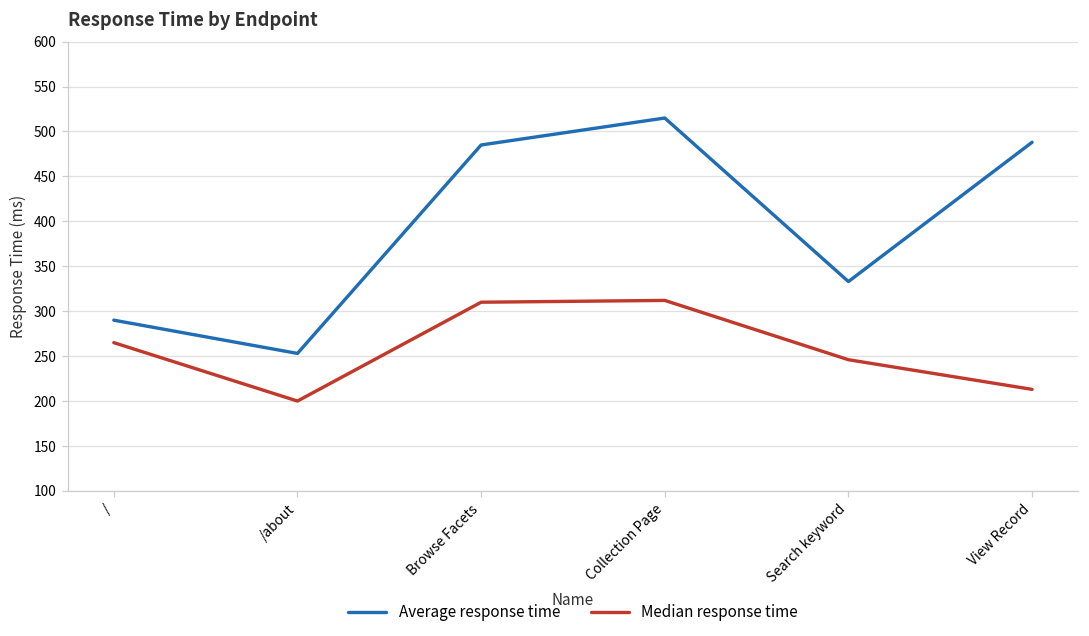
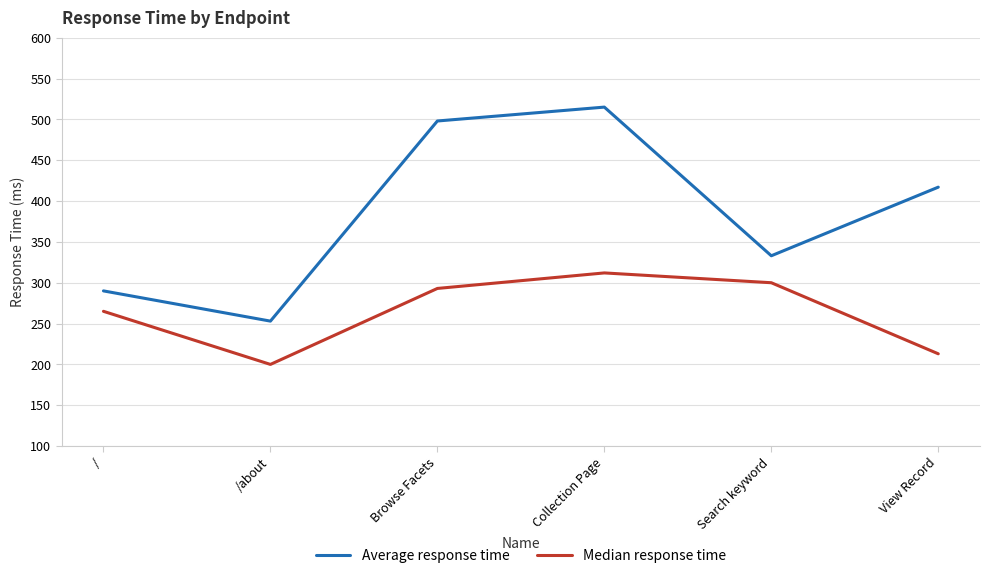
  {
    "Average response time": {
      "/": 290,
      "/about": 250,
-     "Browse Facets": 490,
+     "Browse Facets": 500,
      "Collection Page": 520,
      "Search keyword": 330,
-     "View Record": 490
+     "View Record": 420
    },
    "Median response time": {
      "/": 270,
      "/about": 200,
-     "Browse Facets": 310,
+     "Browse Facets": 290,
      "Collection Page": 310,
-     "Search keyword": 250,
+     "Search keyword": 300,
      "View Record": 210
    }
  }
